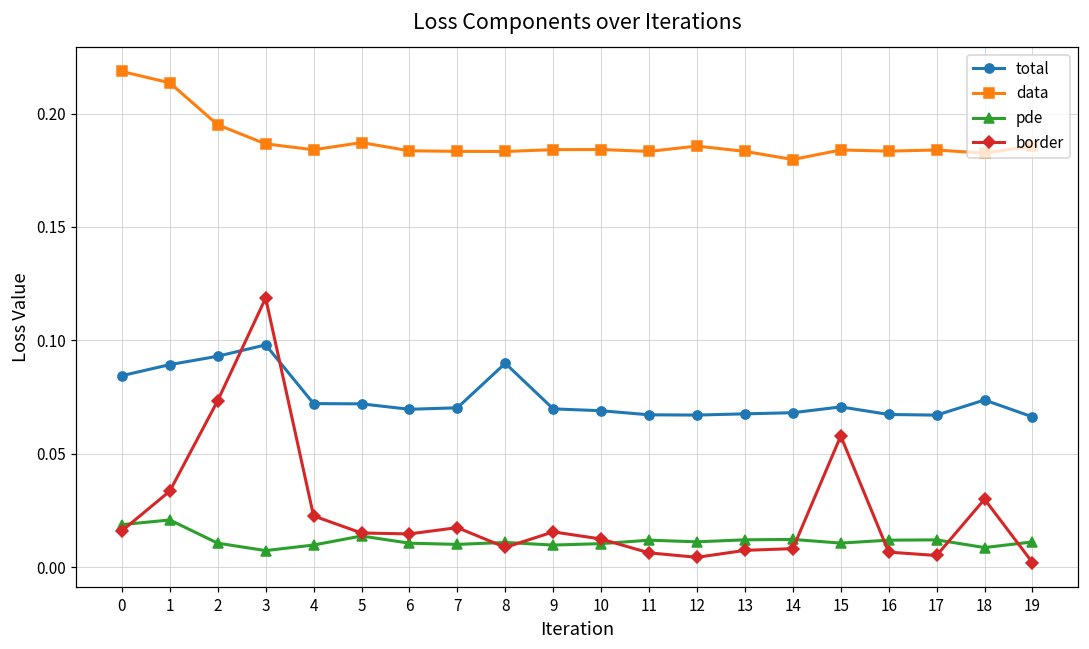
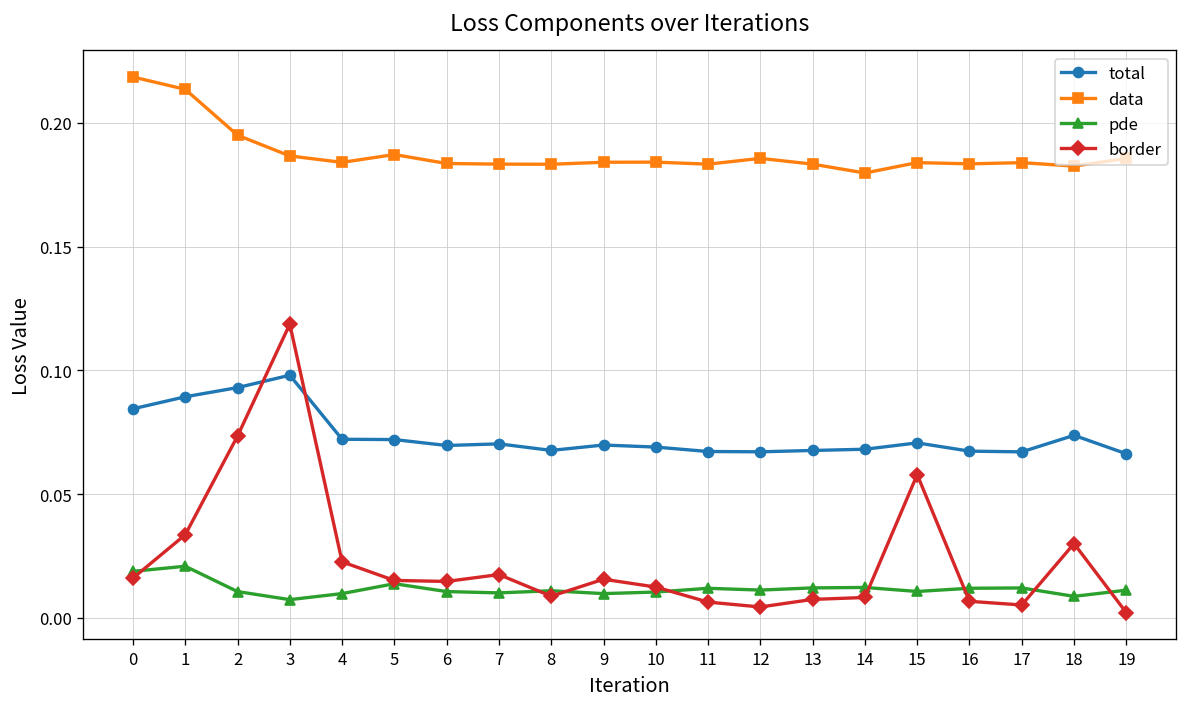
  {
    "total": {
      "0": 0.084,
      "1": 0.089,
      "2": 0.093,
      "3": 0.098,
      "4": 0.072,
      "5": 0.072,
      "6": 0.070,
      "7": 0.070,
-     "8": 0.090,
+     "8": 0.068,
      "9": 0.070,
      "10": 0.069,
      "11": 0.067,
      "12": 0.067,
      "13": 0.068,
      "14": 0.068,
      "15": 0.071,
      "16": 0.067,
      "17": 0.067,
      "18": 0.074,
      "19": 0.066
    },
    "data": {
      "0": 0.219,
      "1": 0.214,
      "2": 0.195,
      "3": 0.187,
      "4": 0.184,
      "5": 0.187,
      "6": 0.184,
      "7": 0.183,
      "8": 0.183,
      "9": 0.184,
      "10": 0.184,
      "11": 0.183,
      "12": 0.186,
      "13": 0.183,
      "14": 0.180,
      "15": 0.184,
      "16": 0.183,
      "17": 0.184,
      "18": 0.183
    },
    "pde": {
      "0": 0.019,
      "1": 0.021,
      "2": 0.011,
      "3": 0.007,
      "4": 0.010,
      "5": 0.014,
      "6": 0.011,
      "7": 0.010,
      "8": 0.011,
      "9": 0.010,
      "10": 0.010,
      "11": 0.012,
      "12": 0.011,
      "13": 0.012,
      "14": 0.012,
      "15": 0.011,
      "16": 0.012,
      "17": 0.012,
      "18": 0.009,
      "19": 0.011
    },
    "border": {
      "0": 0.016,
      "1": 0.034,
      "2": 0.073,
      "3": 0.119,
      "4": 0.023,
      "5": 0.015,
      "6": 0.015,
      "7": 0.017,
      "8": 0.009,
      "9": 0.016,
      "10": 0.012,
      "11": 0.006,
      "12": 0.004,
      "13": 0.007,
      "14": 0.008,
      "15": 0.058,
      "16": 0.007,
      "17": 0.005,
      "18": 0.030,
      "19": 0.002
    }
  }
